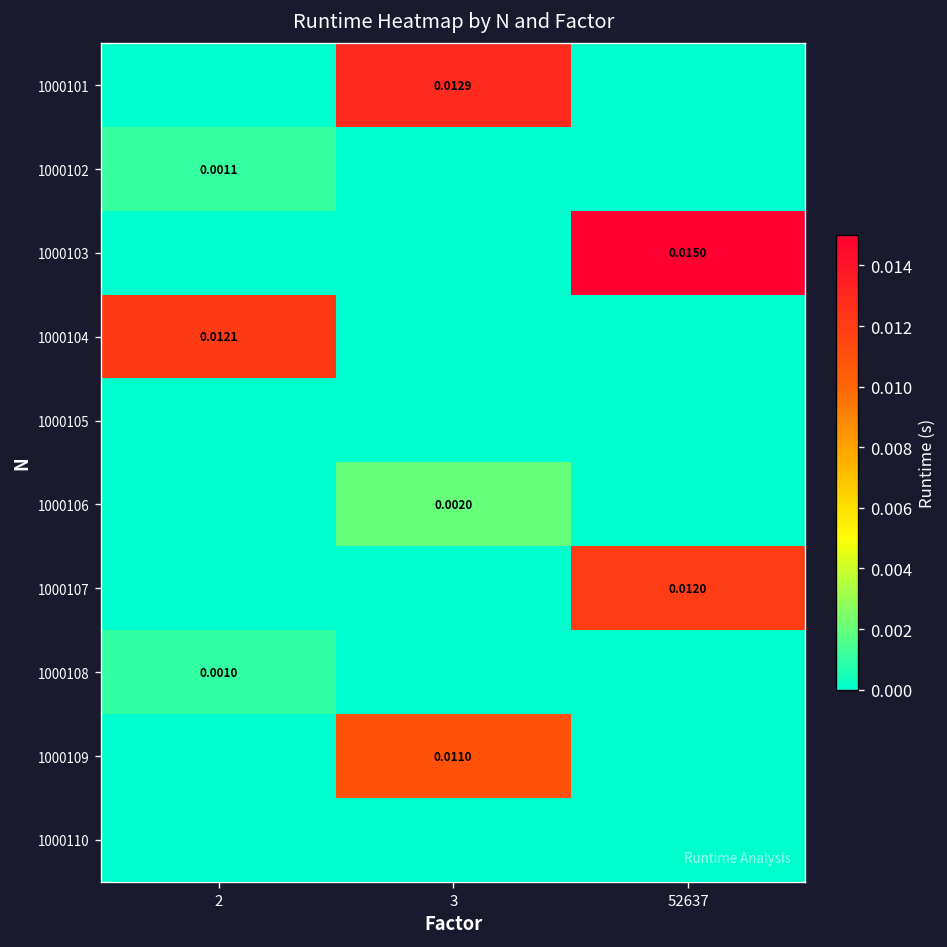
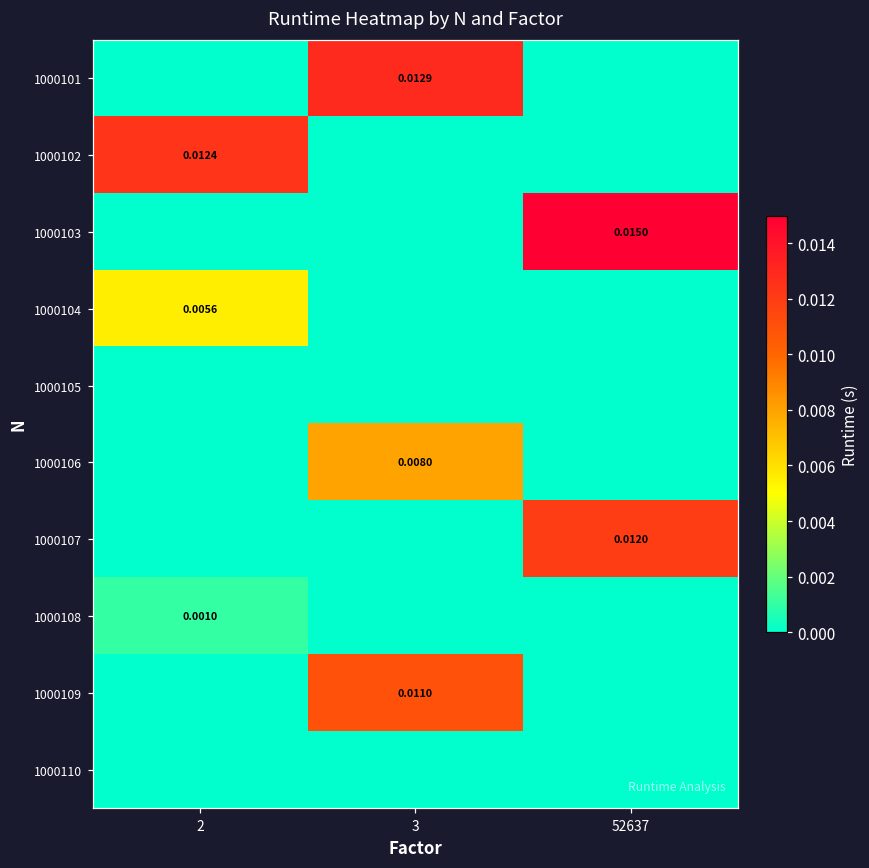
  {
    "1000101": {
      "3": 0.0129
    },
    "1000102": {
-     "2": 0.0011
+     "2": 0.0124
    },
    "1000103": {
      "52637": 0.0150
    },
    "1000104": {
-     "2": 0.0121
+     "2": 0.0056
    },
    "1000106": {
-     "3": 0.0020
+     "3": 0.0080
    },
    "1000107": {
      "52637": 0.0120
    },
    "1000108": {
      "2": 0.0010
    },
    "1000109": {
      "3": 0.0110
    }
  }
